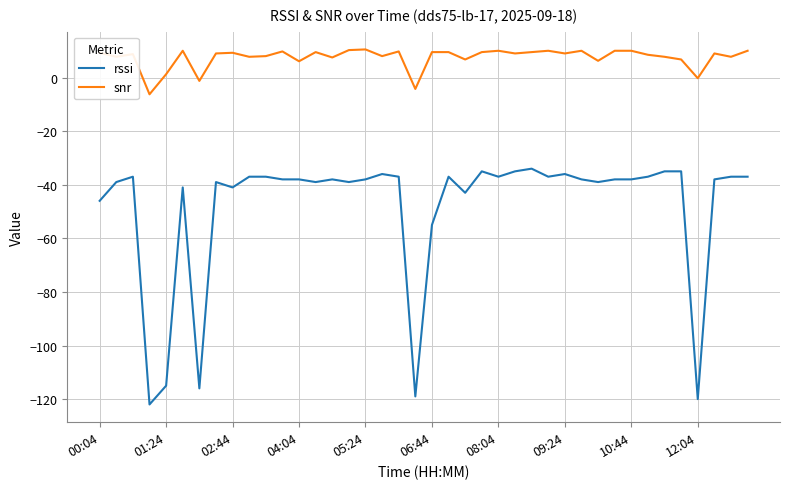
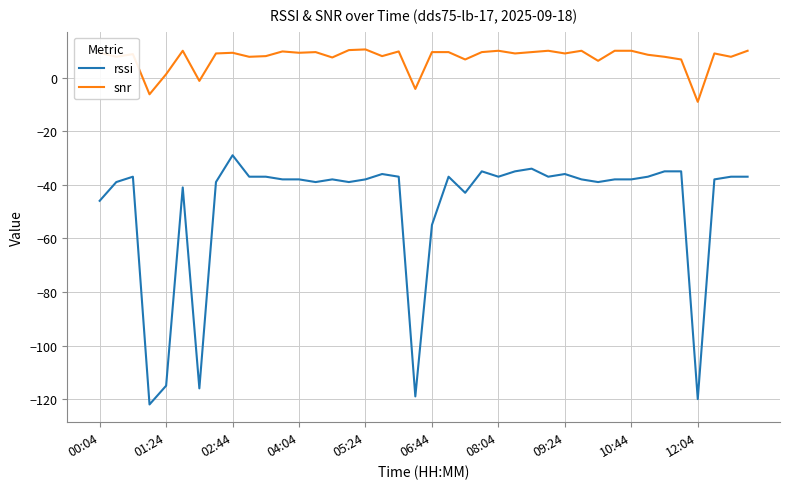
  {
    "rssi": {
      "00:04": -46,
      "01:24": -115,
-     "02:44": -41,
+     "02:44": -29,
      "04:04": -38,
      "05:24": -38,
      "06:44": -55,
      "08:04": -37,
      "09:24": -36,
      "10:44": -38,
      "12:04": -120
    },
    "snr": {
      "01:24": 1,
      "02:44": 9,
-     "04:04": 6,
+     "04:04": 9,
      "05:24": 11,
      "06:44": 10,
      "08:04": 10,
      "09:24": 9,
      "10:44": 10,
-     "12:04": 0
+     "12:04": -9
    }
  }
